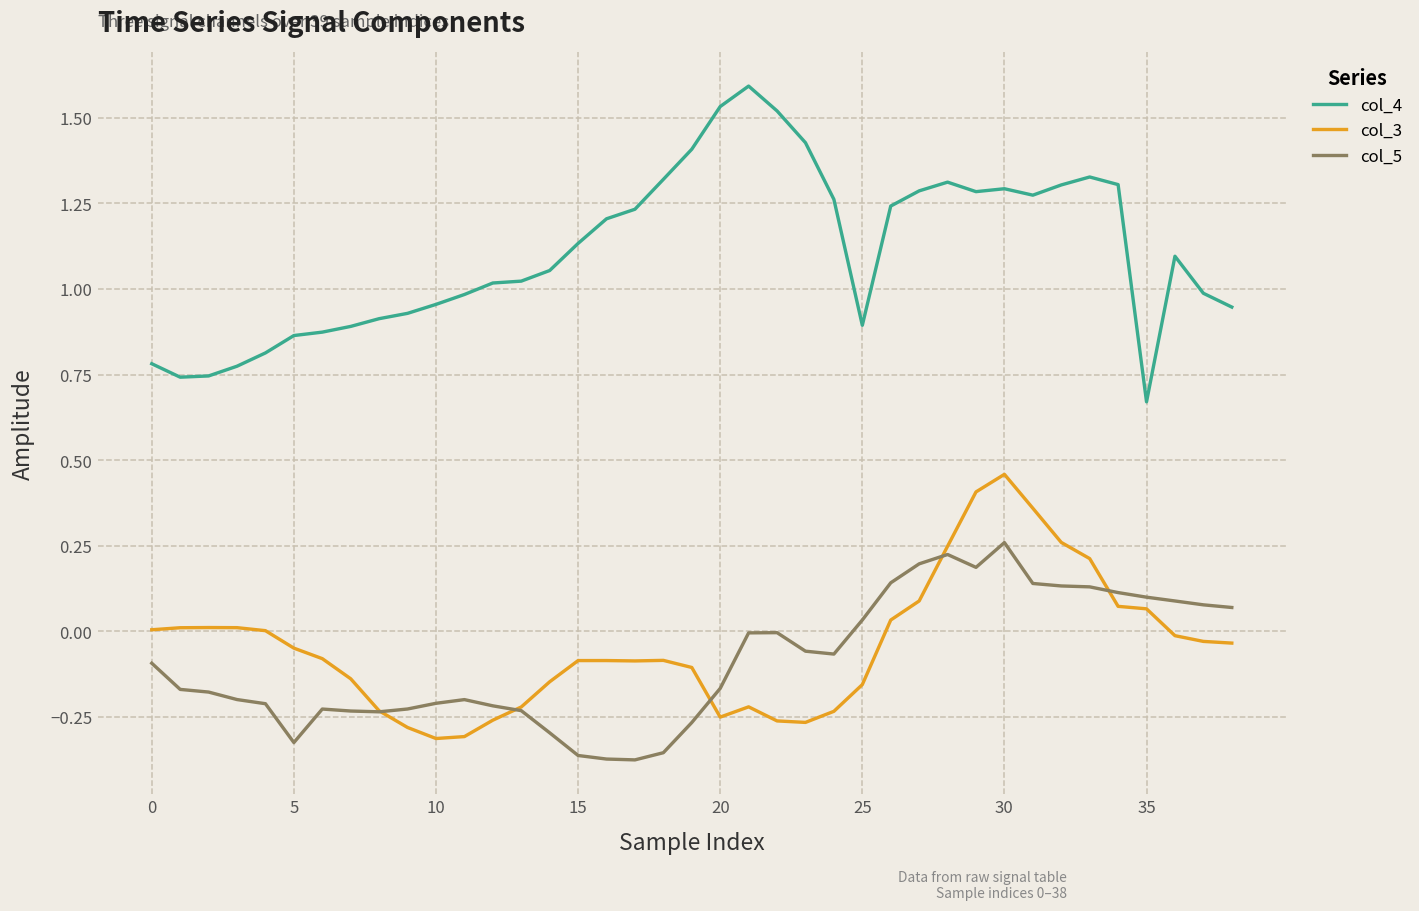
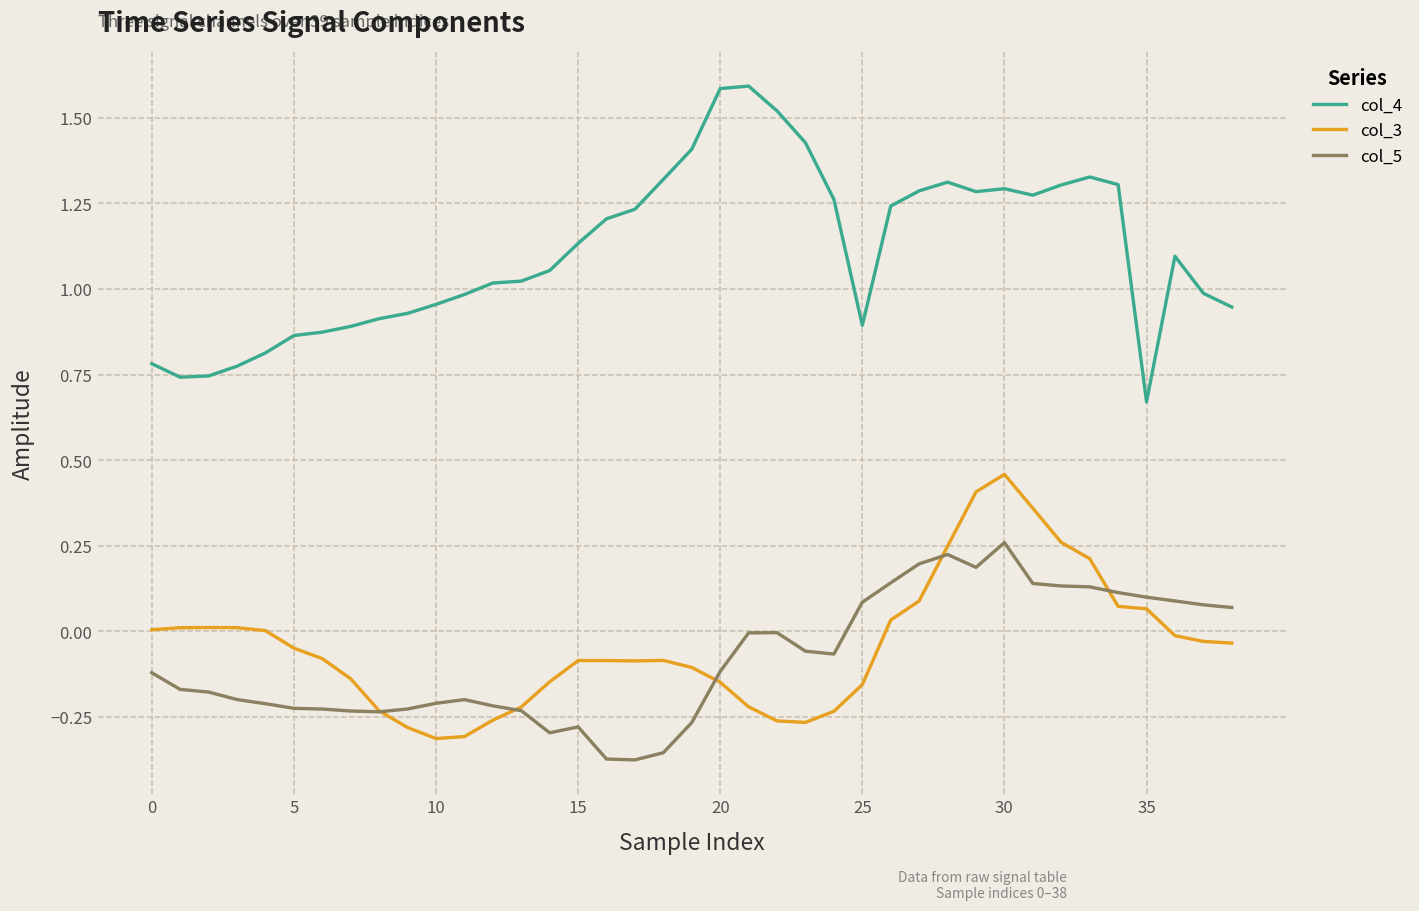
  {
    "col_4": {
      "0": 0.78,
      "5": 0.86,
      "10": 0.96,
      "15": 1.13,
-     "20": 1.53,
+     "20": 1.59,
      "25": 0.89,
      "30": 1.29,
      "35": 0.67
    },
    "col_3": {
      "0": 0.00,
      "5": -0.05,
      "10": -0.31,
      "15": -0.09,
-     "20": -0.25,
+     "20": -0.15,
      "25": -0.16,
      "30": 0.46,
      "35": 0.07
    },
    "col_5": {
-     "0": -0.09,
-     "5": -0.33,
+     "0": -0.12,
+     "5": -0.22,
      "10": -0.21,
-     "15": -0.36,
-     "20": -0.17,
-     "25": 0.03,
+     "15": -0.28,
+     "20": -0.12,
+     "25": 0.08,
      "30": 0.26,
      "35": 0.10
    }
  }
